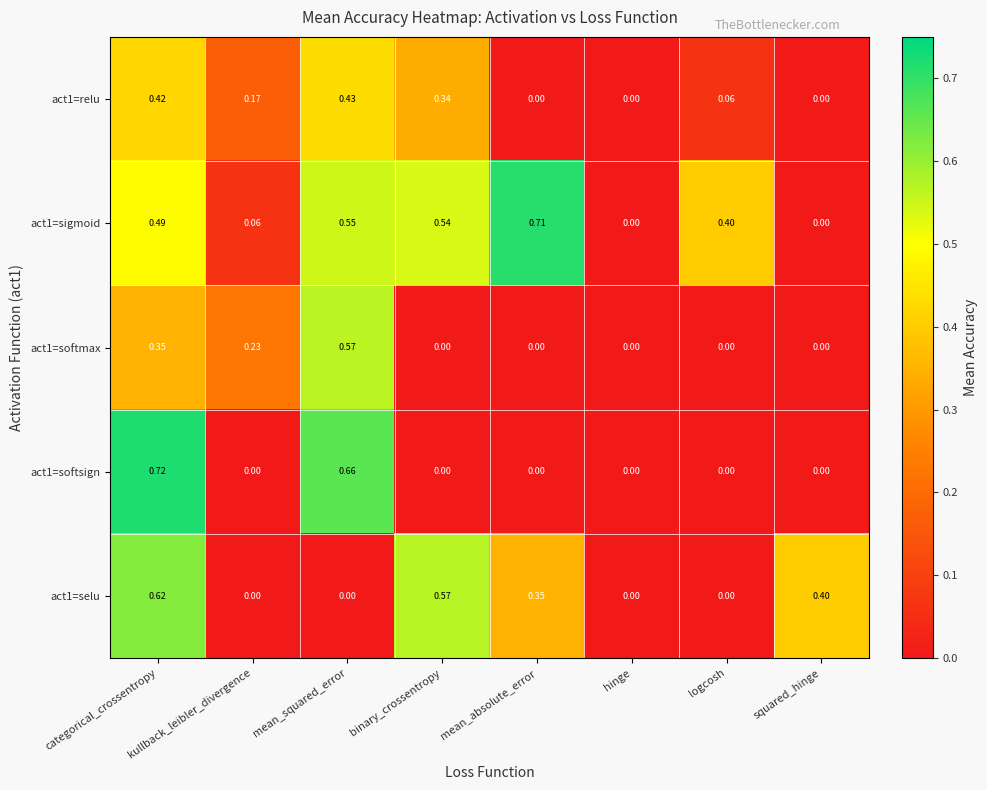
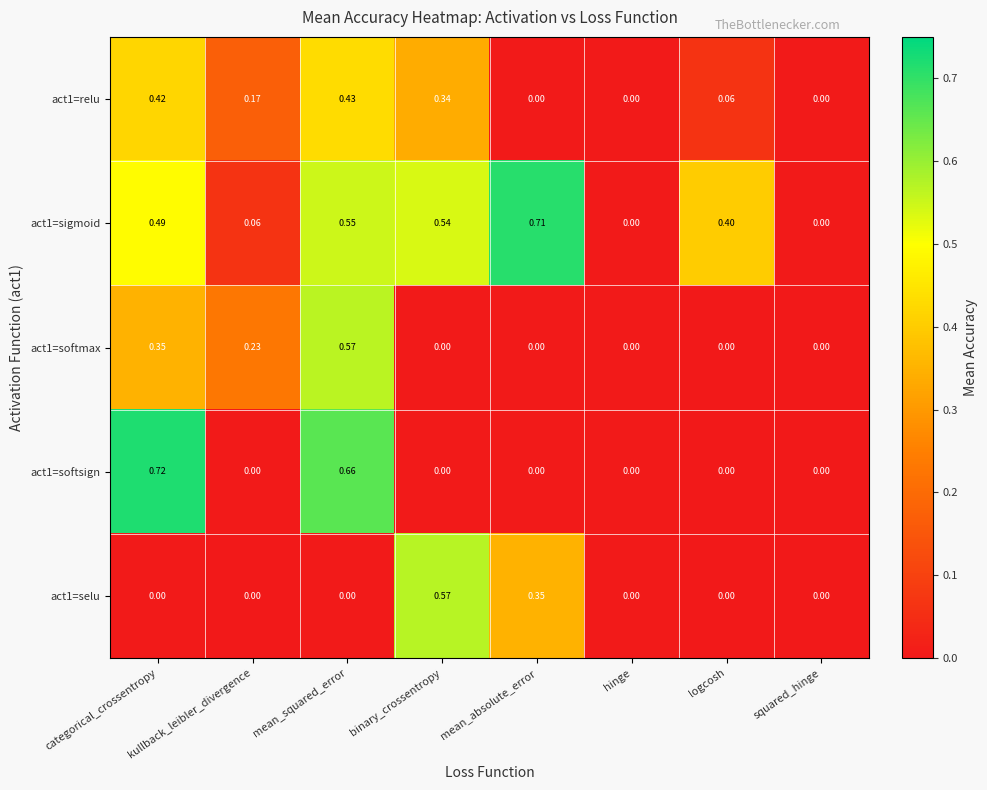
  {
    "act1=relu": {
      "categorical_crossentropy": 0.42,
      "kullback_leibler_divergence": 0.17,
      "mean_squared_error": 0.43,
      "binary_crossentropy": 0.34,
      "mean_absolute_error": 0.00,
      "hinge": 0.00,
      "logcosh": 0.06,
      "squared_hinge": 0.00
    },
    "act1=sigmoid": {
      "categorical_crossentropy": 0.49,
      "kullback_leibler_divergence": 0.06,
      "mean_squared_error": 0.55,
      "binary_crossentropy": 0.54,
      "mean_absolute_error": 0.71,
      "hinge": 0.00,
      "logcosh": 0.40,
      "squared_hinge": 0.00
    },
    "act1=softmax": {
      "categorical_crossentropy": 0.35,
      "kullback_leibler_divergence": 0.23,
      "mean_squared_error": 0.57,
      "binary_crossentropy": 0.00,
      "mean_absolute_error": 0.00,
      "hinge": 0.00,
      "logcosh": 0.00,
      "squared_hinge": 0.00
    },
    "act1=softsign": {
      "categorical_crossentropy": 0.72,
      "kullback_leibler_divergence": 0.00,
      "mean_squared_error": 0.66,
      "binary_crossentropy": 0.00,
      "mean_absolute_error": 0.00,
      "hinge": 0.00,
      "logcosh": 0.00,
      "squared_hinge": 0.00
    },
    "act1=selu": {
-     "categorical_crossentropy": 0.62,
+     "categorical_crossentropy": 0.00,
      "kullback_leibler_divergence": 0.00,
      "mean_squared_error": 0.00,
      "binary_crossentropy": 0.57,
      "mean_absolute_error": 0.35,
      "hinge": 0.00,
      "logcosh": 0.00,
-     "squared_hinge": 0.40
+     "squared_hinge": 0.00
    }
  }
